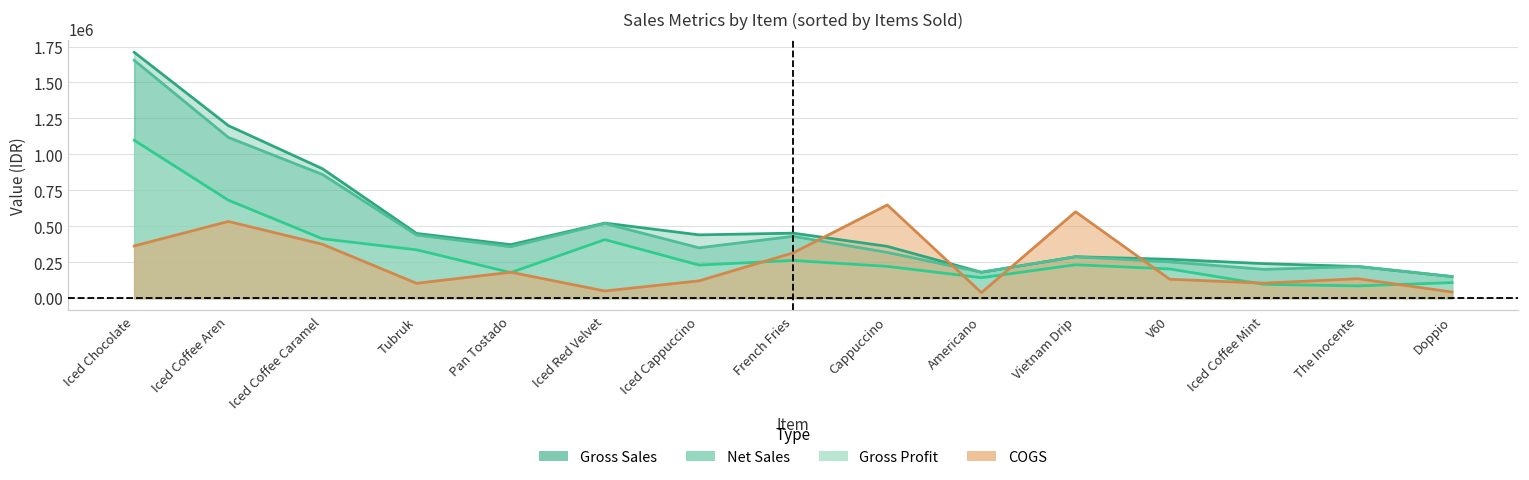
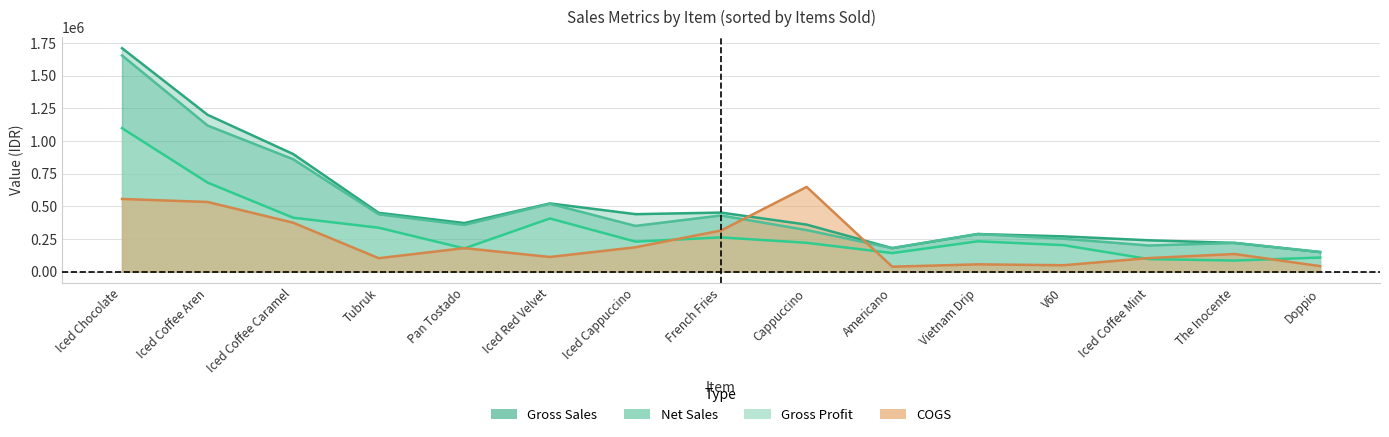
  {
    "COGS": {
-     "Iced Chocolate": 360000,
+     "Iced Chocolate": 560000,
      "Iced Coffee Aren": 530000,
      "Iced Coffee Caramel": 370000,
      "Tubruk": 100000,
-     "Iced Red Velvet": 50000,
-     "Iced Cappuccino": 120000,
+     "Iced Red Velvet": 110000,
+     "Iced Cappuccino": 190000,
      "French Fries": 310000,
      "Cappuccino": 650000,
      "Americano": 40000,
-     "Vietnam Drip": 600000,
-     "V60": 130000,
+     "Vietnam Drip": 60000,
+     "V60": 50000,
      "The Inocente": 130000,
      "Doppio": 40000
    }
  }
